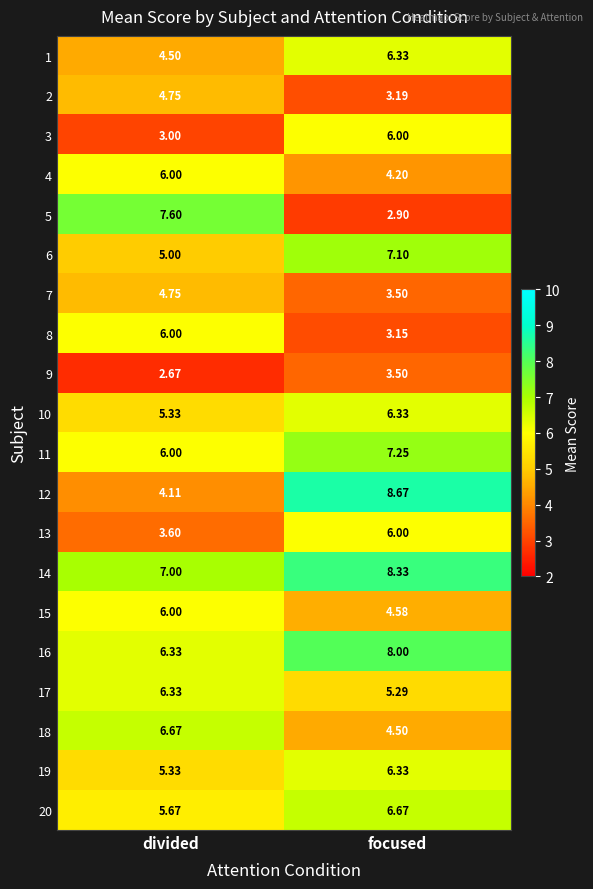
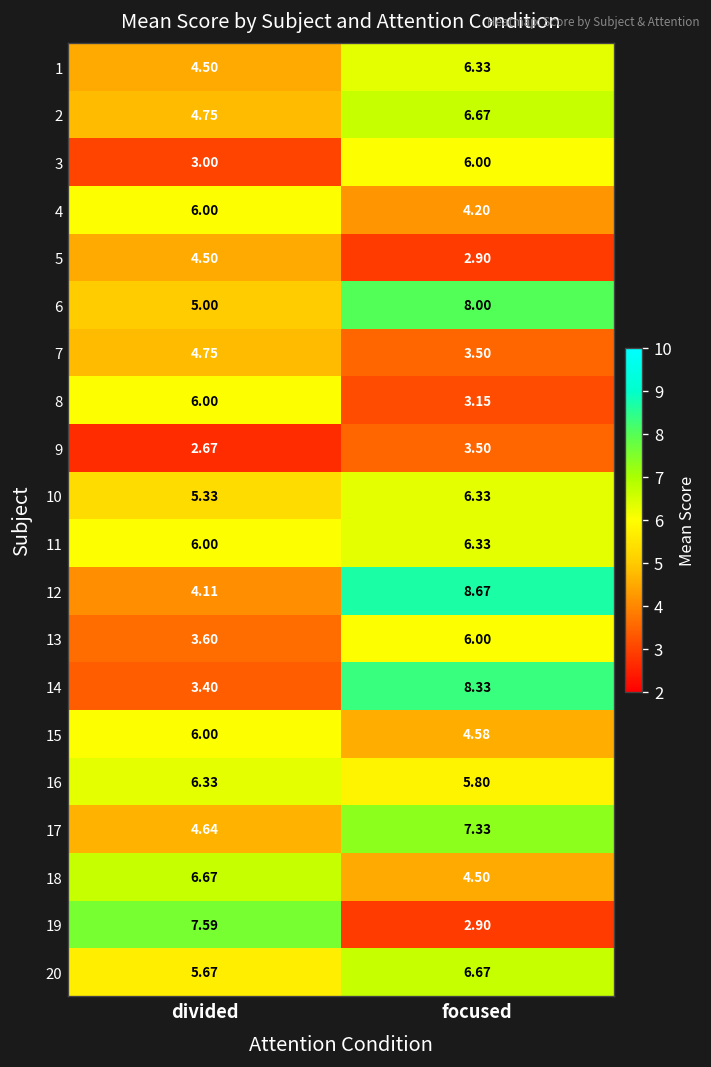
  {
    "1": {
      "divided": 4.50,
      "focused": 6.33
    },
    "2": {
      "divided": 4.75,
-     "focused": 3.19
+     "focused": 6.67
    },
    "3": {
      "divided": 3.00,
      "focused": 6.00
    },
    "4": {
      "divided": 6.00,
      "focused": 4.20
    },
    "5": {
-     "divided": 7.60,
+     "divided": 4.50,
      "focused": 2.90
    },
    "6": {
      "divided": 5.00,
-     "focused": 7.10
+     "focused": 8.00
    },
    "7": {
      "divided": 4.75,
      "focused": 3.50
    },
    "8": {
      "divided": 6.00,
      "focused": 3.15
    },
    "9": {
      "divided": 2.67,
      "focused": 3.50
    },
    "10": {
      "divided": 5.33,
      "focused": 6.33
    },
    "11": {
      "divided": 6.00,
-     "focused": 7.25
+     "focused": 6.33
    },
    "12": {
      "divided": 4.11,
      "focused": 8.67
    },
    "13": {
      "divided": 3.60,
      "focused": 6.00
    },
    "14": {
-     "divided": 7.00,
+     "divided": 3.40,
      "focused": 8.33
    },
    "15": {
      "divided": 6.00,
      "focused": 4.58
    },
    "16": {
      "divided": 6.33,
-     "focused": 8.00
+     "focused": 5.80
    },
    "17": {
-     "divided": 6.33,
-     "focused": 5.29
+     "divided": 4.64,
+     "focused": 7.33
    },
    "18": {
      "divided": 6.67,
      "focused": 4.50
    },
    "19": {
-     "divided": 5.33,
-     "focused": 6.33
+     "divided": 7.59,
+     "focused": 2.90
    },
    "20": {
      "divided": 5.67,
      "focused": 6.67
    }
  }
